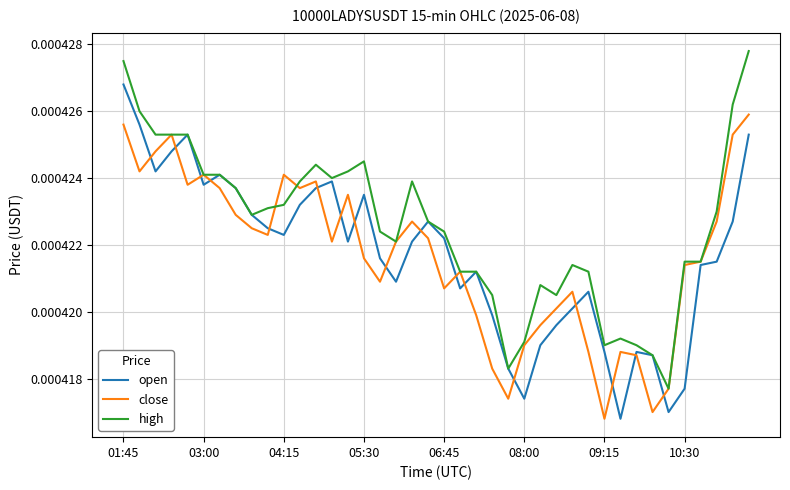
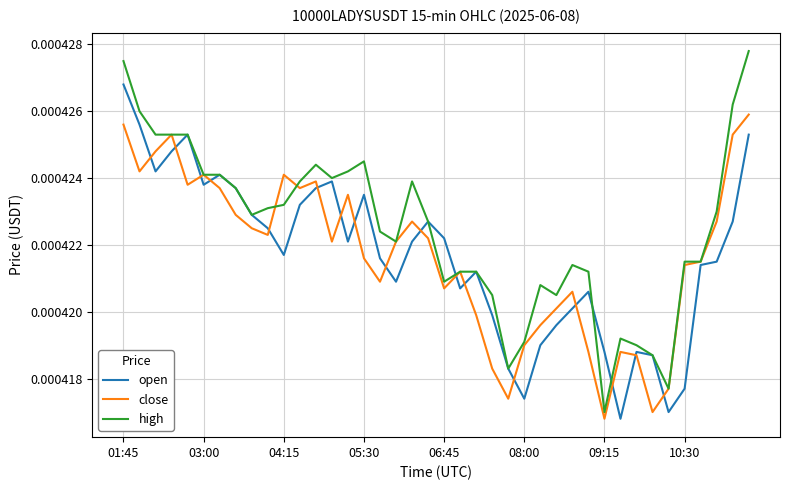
  {
    "open": {
      "01:45": 0.0004268,
      "03:00": 0.0004238,
-     "04:15": 0.0004223,
+     "04:15": 0.0004217,
      "05:30": 0.0004235,
      "06:45": 0.0004222,
      "08:00": 0.0004174,
      "09:15": 0.0004188,
      "10:30": 0.0004177
    },
    "close": {
      "01:45": 0.0004256,
      "04:15": 0.0004241,
      "05:30": 0.0004216,
      "06:45": 0.0004207,
      "08:00": 0.0004190,
      "09:15": 0.0004168,
      "10:30": 0.0004214
    },
    "high": {
      "01:45": 0.0004275,
      "04:15": 0.0004232,
      "05:30": 0.0004245,
-     "06:45": 0.0004224,
+     "06:45": 0.0004209,
      "08:00": 0.0004191,
-     "09:15": 0.000419,
+     "09:15": 0.000417,
      "10:30": 0.0004215
    }
  }
